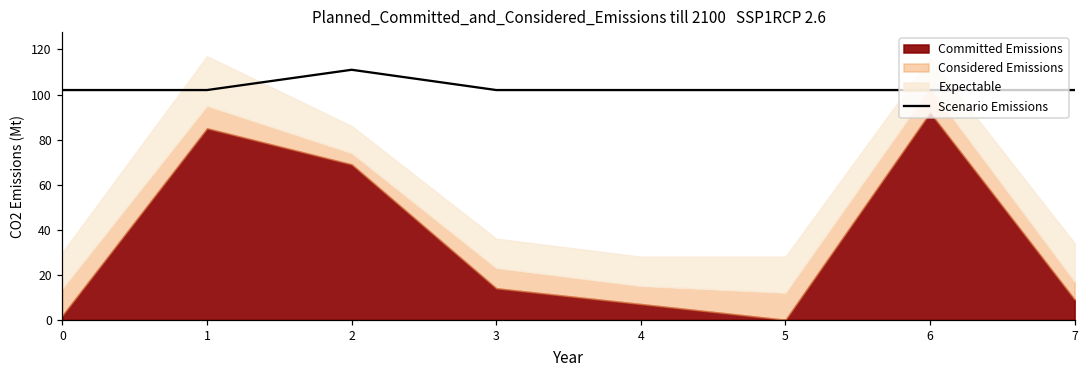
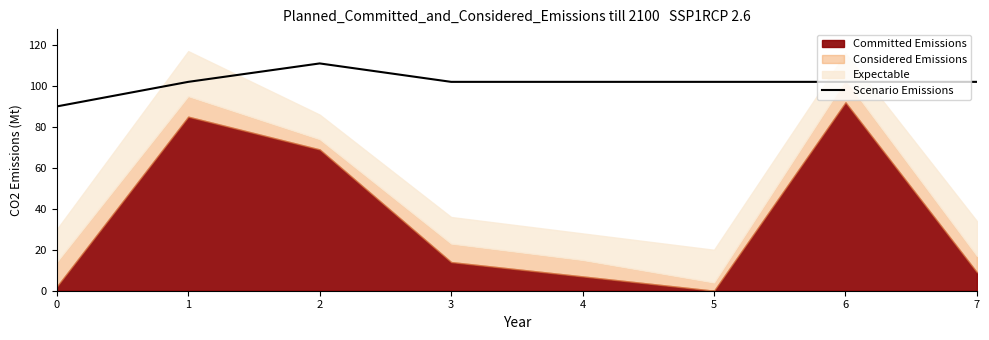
  {
    "Scenario Emissions": {
-     "0": 102,
+     "0": 90,
      "1": 102,
      "2": 111,
      "3": 102,
      "4": 102,
      "5": 102,
      "7": 102
    },
    "Committed Emissions": {
      "0": 2,
      "1": 85,
      "2": 69,
      "3": 14,
      "4": 7,
      "5": 0,
      "6": 92,
      "7": 9
    },
    "Considered Emissions": {
      "0": 12,
      "1": 10,
      "2": 5,
      "3": 9,
      "4": 8,
-     "5": 12,
+     "5": 4,
      "7": 8
    },
    "Expectable": {
      "0": 16,
      "1": 22,
      "2": 12,
      "3": 13,
      "4": 13,
      "5": 16,
      "7": 17
    }
  }
